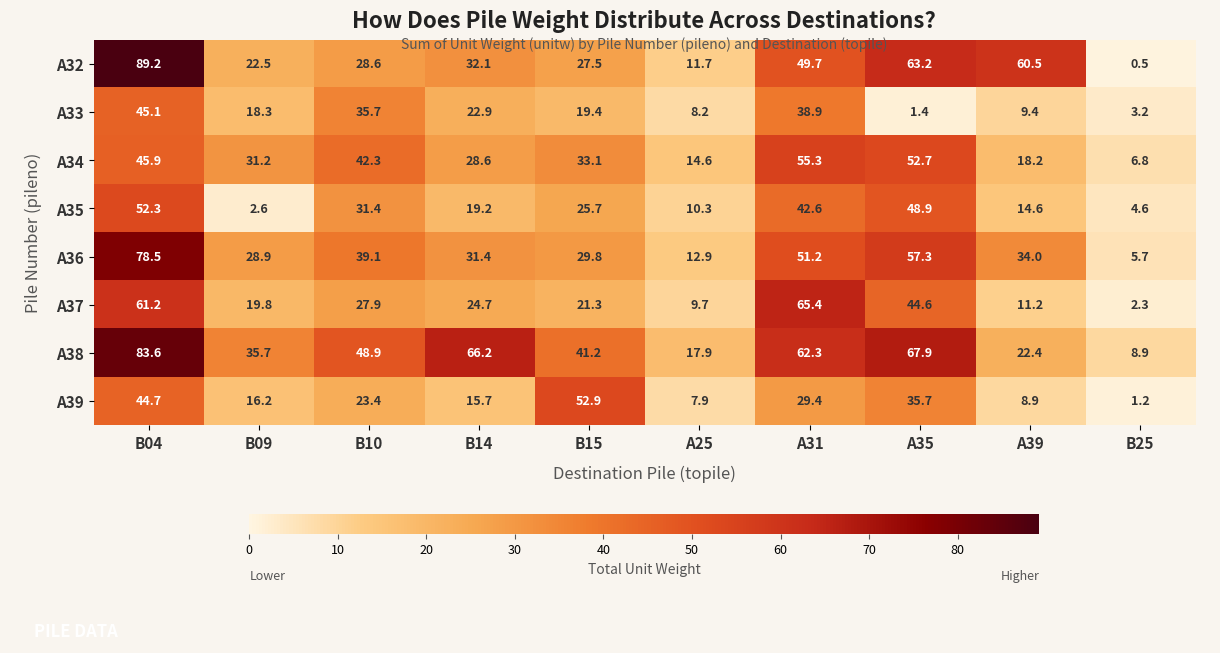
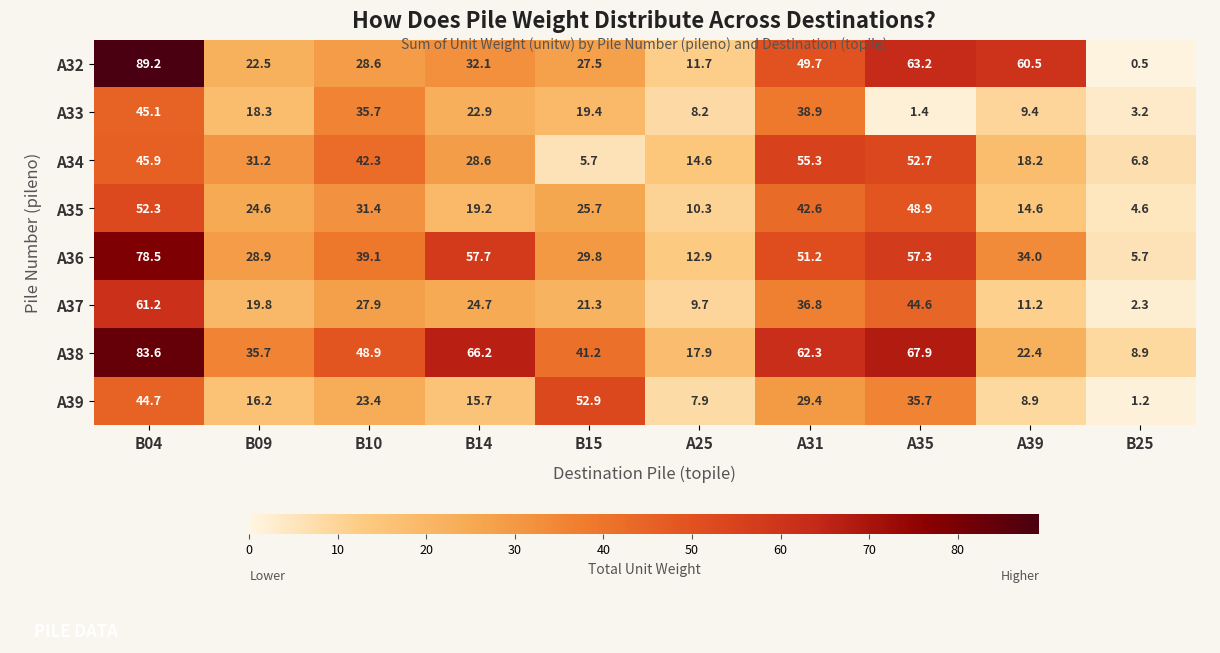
  {
    "A32": {
      "B04": 89.2,
      "B09": 22.5,
      "B10": 28.6,
      "B14": 32.1,
      "B15": 27.5,
      "A25": 11.7,
      "A31": 49.7,
      "A35": 63.2,
      "A39": 60.5,
      "B25": 0.5
    },
    "A33": {
      "B04": 45.1,
      "B09": 18.3,
      "B10": 35.7,
      "B14": 22.9,
      "B15": 19.4,
      "A25": 8.2,
      "A31": 38.9,
      "A35": 1.4,
      "A39": 9.4,
      "B25": 3.2
    },
    "A34": {
      "B04": 45.9,
      "B09": 31.2,
      "B10": 42.3,
      "B14": 28.6,
-     "B15": 33.1,
+     "B15": 5.7,
      "A25": 14.6,
      "A31": 55.3,
      "A35": 52.7,
      "A39": 18.2,
      "B25": 6.8
    },
    "A35": {
      "B04": 52.3,
-     "B09": 2.6,
+     "B09": 24.6,
      "B10": 31.4,
      "B14": 19.2,
      "B15": 25.7,
      "A25": 10.3,
      "A31": 42.6,
      "A35": 48.9,
      "A39": 14.6,
      "B25": 4.6
    },
    "A36": {
      "B04": 78.5,
      "B09": 28.9,
      "B10": 39.1,
-     "B14": 31.4,
+     "B14": 57.7,
      "B15": 29.8,
      "A25": 12.9,
      "A31": 51.2,
      "A35": 57.3,
      "A39": 34.0,
      "B25": 5.7
    },
    "A37": {
      "B04": 61.2,
      "B09": 19.8,
      "B10": 27.9,
      "B14": 24.7,
      "B15": 21.3,
      "A25": 9.7,
-     "A31": 65.4,
+     "A31": 36.8,
      "A35": 44.6,
      "A39": 11.2,
      "B25": 2.3
    },
    "A38": {
      "B04": 83.6,
      "B09": 35.7,
      "B10": 48.9,
      "B14": 66.2,
      "B15": 41.2,
      "A25": 17.9,
      "A31": 62.3,
      "A35": 67.9,
      "A39": 22.4,
      "B25": 8.9
    },
    "A39": {
      "B04": 44.7,
      "B09": 16.2,
      "B10": 23.4,
      "B14": 15.7,
      "B15": 52.9,
      "A25": 7.9,
      "A31": 29.4,
      "A35": 35.7,
      "A39": 8.9,
      "B25": 1.2
    }
  }
